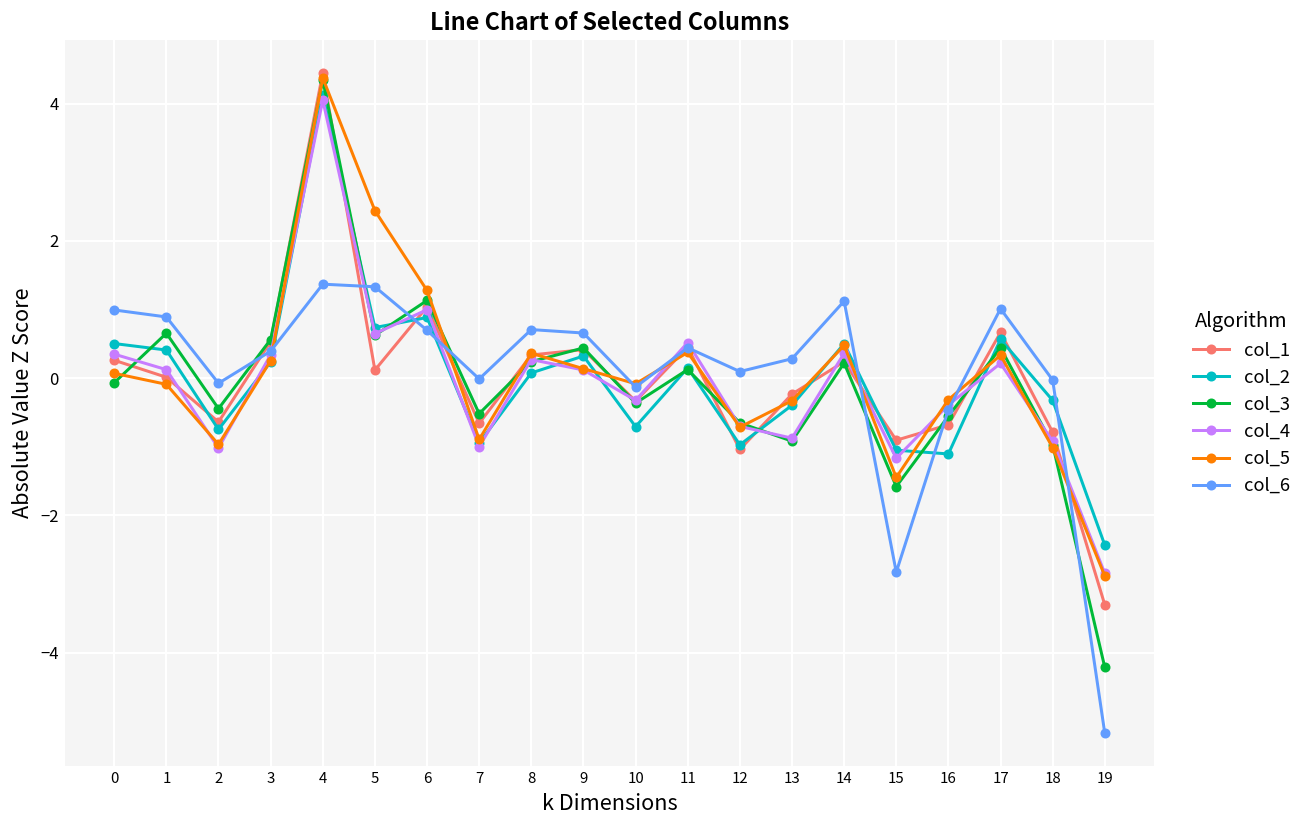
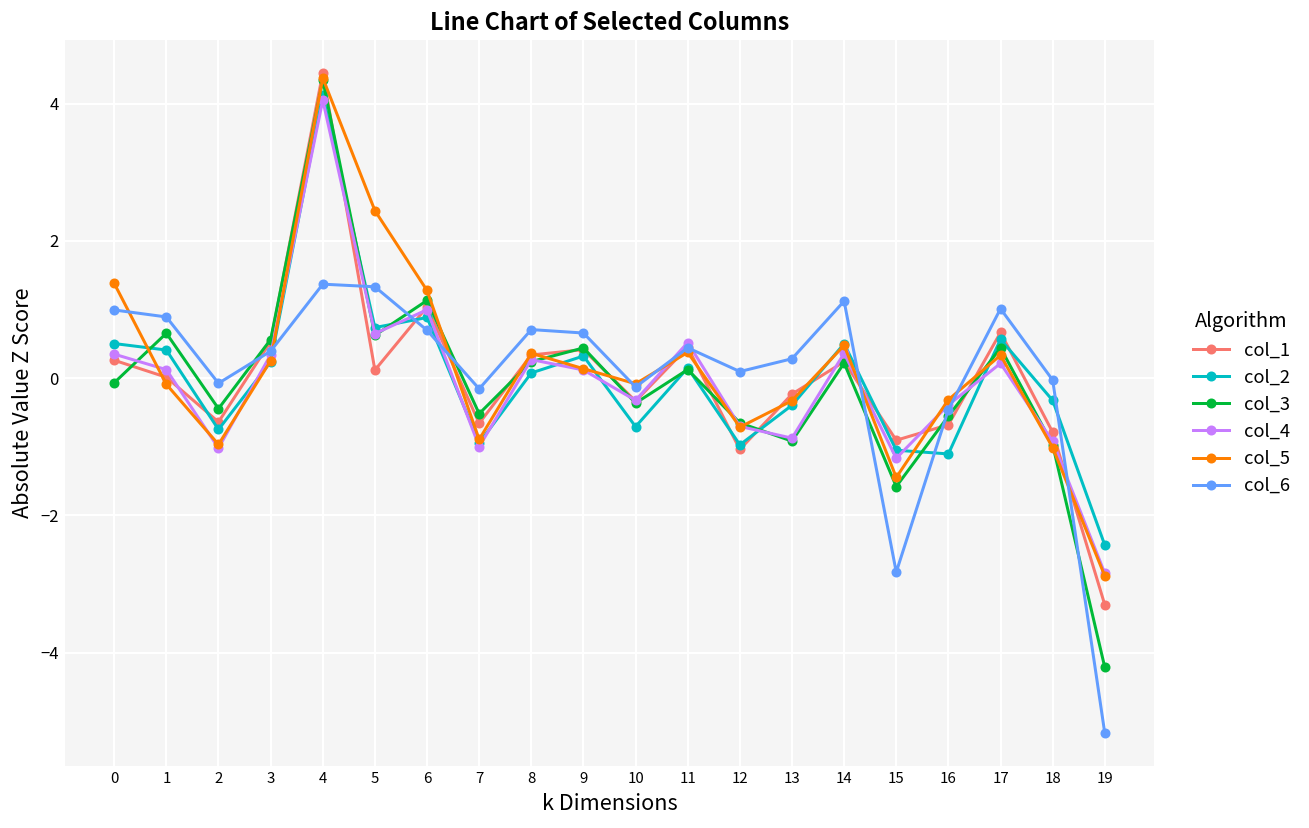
  {
    "col_1": {
      "0": 0.3,
      "1": 0.0,
      "2": -0.6,
      "4": 4.4,
      "5": 0.1,
      "7": -0.7,
      "12": -1.0,
      "13": -0.2,
      "15": -0.9,
      "16": -0.7,
      "17": 0.7,
      "18": -0.8,
      "19": -3.3
    },
    "col_2": {
      "0": 0.5,
      "1": 0.4,
      "2": -0.7,
      "4": 4.1,
      "5": 0.7,
      "6": 0.9,
      "7": -0.9,
      "8": 0.1,
      "9": 0.3,
      "10": -0.7,
      "12": -1.0,
      "13": -0.4,
      "15": -1.0,
      "16": -1.1,
      "17": 0.6,
      "18": -0.3,
      "19": -2.4
    },
    "col_3": {
      "0": -0.1,
      "1": 0.7,
      "2": -0.4,
      "6": 1.1,
      "7": -0.5,
      "12": -0.7,
      "15": -1.6,
      "16": -0.6,
      "17": 0.4,
      "19": -4.2
    },
    "col_4": {
      "0": 0.4,
      "1": 0.1,
      "2": -1.0,
      "3": 0.3,
      "4": 4.1,
      "7": -1.0,
      "11": 0.5,
      "14": 0.4,
      "15": -1.2,
      "16": -0.4,
      "17": 0.2,
      "18": -0.9
    },
    "col_5": {
-     "0": 0.1,
+     "0": 1.4,
      "1": -0.1,
      "2": -1.0,
      "5": 2.4,
      "6": 1.3,
      "7": -0.9,
      "10": -0.1,
      "11": 0.4,
      "13": -0.3,
      "15": -1.4,
      "16": -0.3,
      "17": 0.3
    },
    "col_6": {
      "0": 1.0,
      "1": 0.9,
      "2": -0.1,
      "3": 0.4,
      "4": 1.4,
      "5": 1.3,
      "6": 0.7,
-     "7": 0.0,
+     "7": -0.2,
      "8": 0.7,
      "9": 0.7,
      "10": -0.1,
      "12": 0.1,
      "13": 0.3,
      "14": 1.1,
      "15": -2.8,
      "16": -0.5,
      "17": 1.0,
      "18": 0.0,
      "19": -5.2
    }
  }
